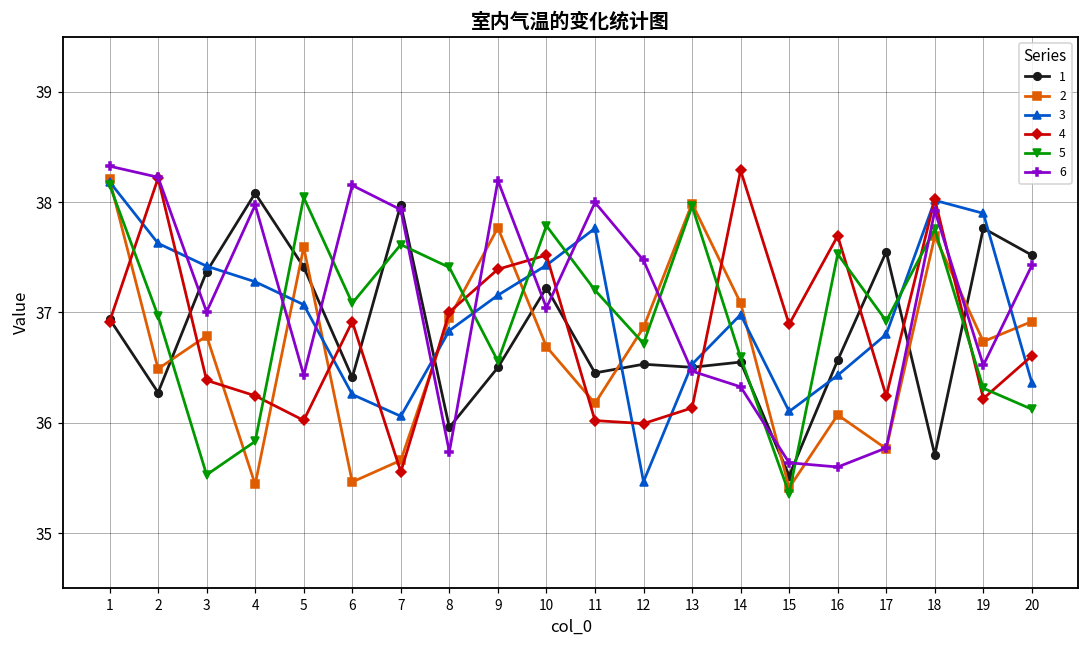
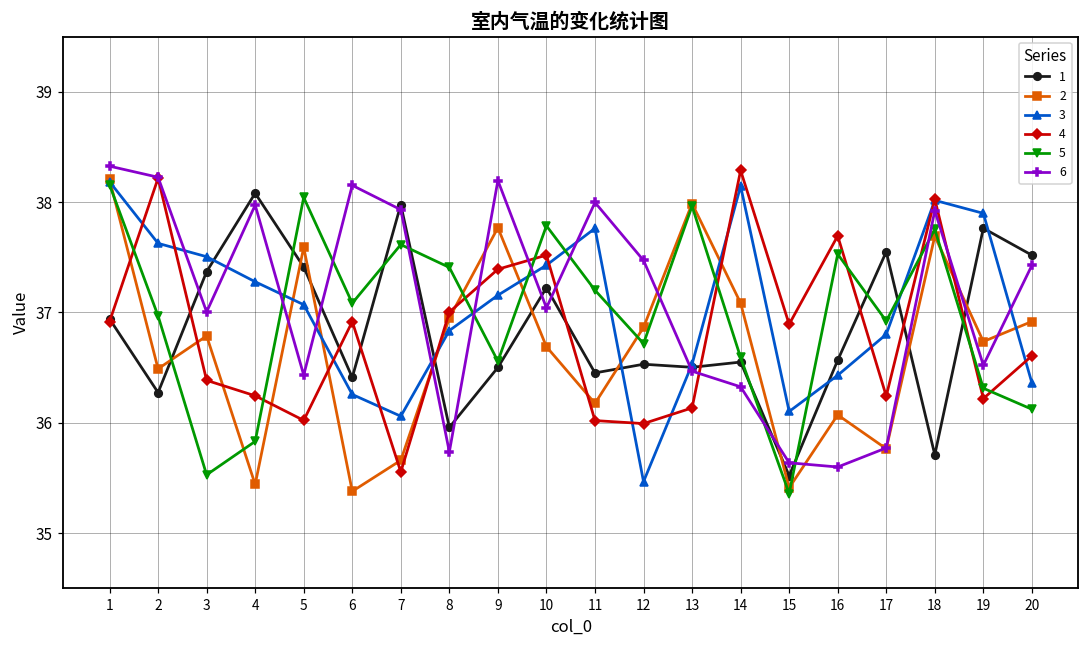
  {
    "1": {
      "2": 36.27,
      "3": 37.37,
      "4": 38.08,
      "5": 37.41,
      "6": 36.41,
      "7": 37.98,
      "8": 35.96,
      "9": 36.50,
      "10": 37.22,
      "11": 36.45,
      "12": 36.53,
      "13": 36.50,
      "14": 36.55,
      "15": 35.52,
      "16": 36.57,
      "17": 37.55,
      "18": 35.71,
      "19": 37.76,
      "20": 37.52
    },
    "2": {
      "2": 36.49,
      "3": 36.79,
      "4": 35.44,
      "5": 37.59,
-     "6": 35.46,
+     "6": 35.38,
      "7": 35.66,
      "8": 36.95,
      "9": 37.77,
      "10": 36.69,
      "11": 36.18,
      "12": 36.86,
      "14": 37.08,
      "15": 35.41,
      "16": 36.07,
      "18": 37.69,
      "19": 36.74,
      "20": 36.92
    },
    "3": {
      "2": 37.63,
-     "3": 37.42,
+     "3": 37.51,
      "4": 37.28,
      "5": 37.07,
      "6": 36.26,
      "7": 36.06,
      "8": 36.84,
      "9": 37.16,
      "10": 37.43,
      "11": 37.76,
      "12": 35.47,
      "13": 36.53,
-     "14": 36.98,
+     "14": 38.14,
      "15": 36.10,
      "16": 36.43,
      "17": 36.80,
      "19": 37.90,
      "20": 36.36
    },
    "4": {
      "3": 36.38,
      "4": 36.24,
      "5": 36.02,
      "6": 36.92,
      "7": 35.55,
      "8": 37.00,
      "9": 37.39,
      "10": 37.52,
      "11": 36.02,
      "12": 35.99,
      "13": 36.13,
      "14": 38.29,
      "15": 36.89,
      "16": 37.69,
      "17": 36.24,
      "19": 36.22,
      "20": 36.61
    },
    "5": {
      "1": 38.16,
      "2": 36.97,
      "3": 35.53,
      "4": 35.83,
      "5": 38.04,
      "6": 37.08,
      "7": 37.62,
      "8": 37.41,
      "9": 36.56,
      "10": 37.79,
      "11": 37.20,
      "12": 36.72,
      "14": 36.59,
      "15": 35.36,
      "16": 37.53,
      "17": 36.92,
      "18": 37.75,
      "19": 36.31,
      "20": 36.12
    },
    "6": {
      "1": 38.33,
      "3": 37.00,
      "4": 37.97,
      "5": 36.43,
      "6": 38.15,
      "7": 37.93,
      "8": 35.74,
      "9": 38.20,
      "10": 37.04,
      "11": 38.00,
      "12": 37.47,
      "13": 36.47,
      "14": 36.33,
      "15": 35.64,
      "16": 35.60,
      "18": 37.92,
      "19": 36.52,
      "20": 37.43
    }
  }
